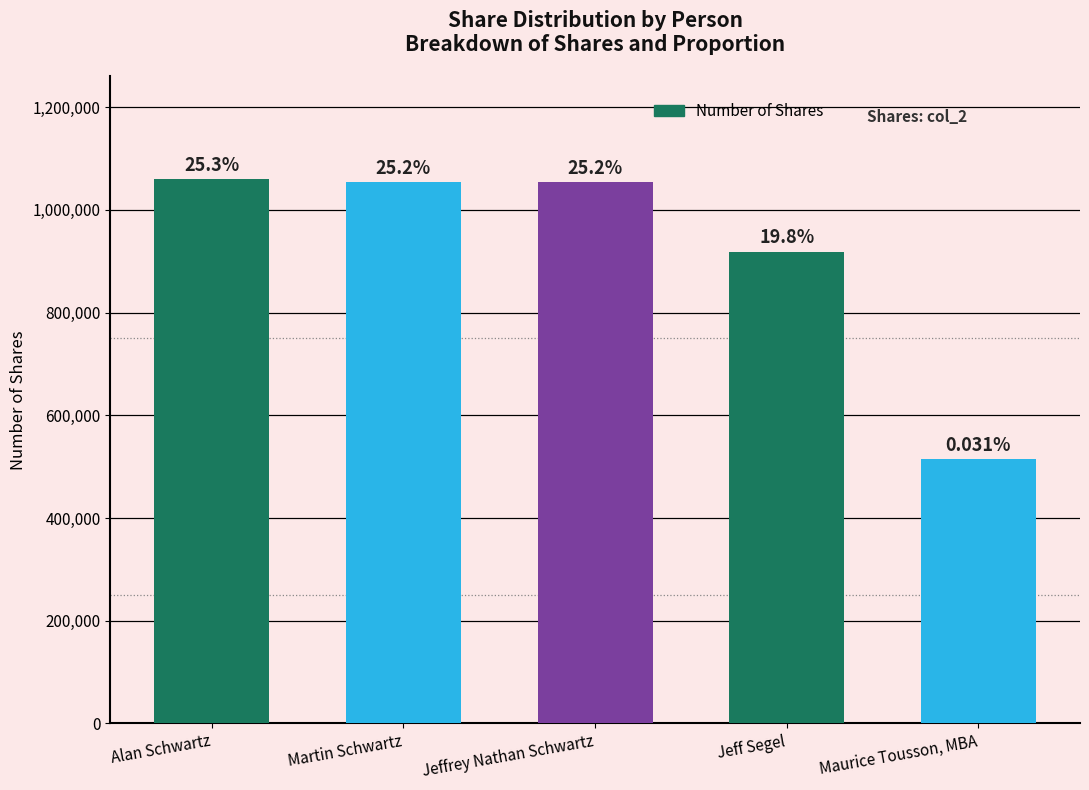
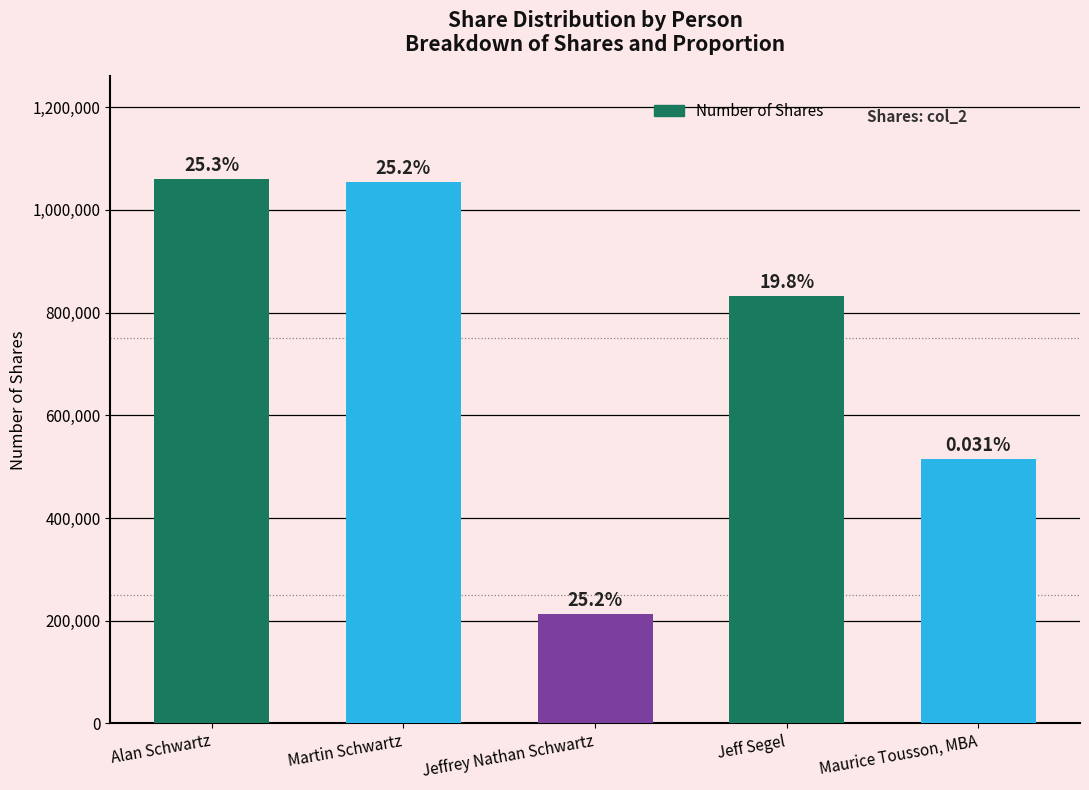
  {
-   "Jeffrey Nathan Schwartz": "1,050,000",
-   "Jeff Segel": "920,000"
+   "Jeffrey Nathan Schwartz": "210,000",
+   "Jeff Segel": "830,000"
  }
